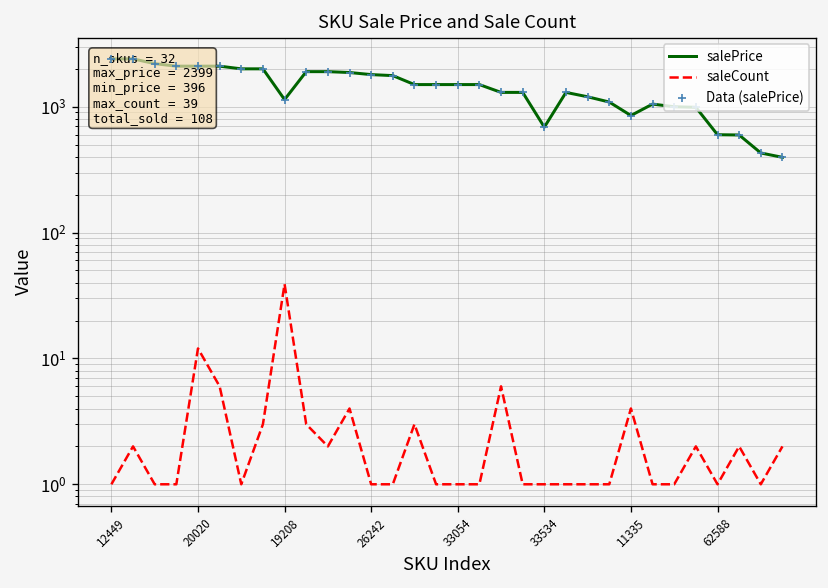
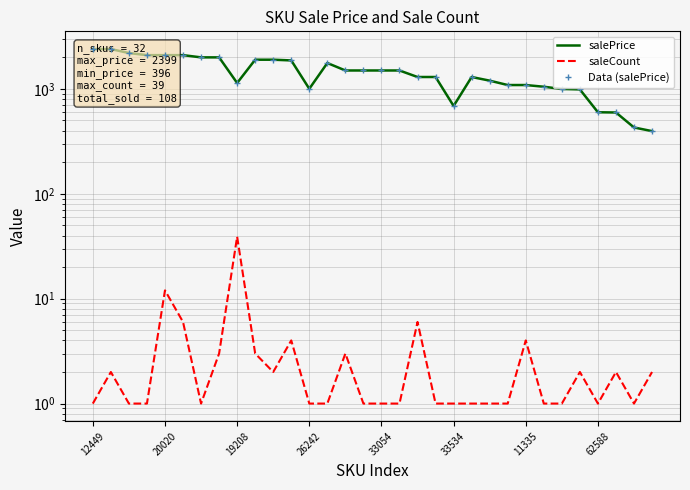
  {
    "salePrice": {
      "19208": 1100,
-     "26242": 1800,
+     "26242": 1000,
      "33054": 1500,
      "33534": 700,
-     "11335": 900,
+     "11335": 1100,
      "62588": 600
    },
    "saleCount": {
      "12449": 1,
      "20020": 12,
      "19208": 39,
      "26242": 1,
      "33054": 1,
      "33534": 1,
      "11335": 4,
      "62588": 1
    }
  }
